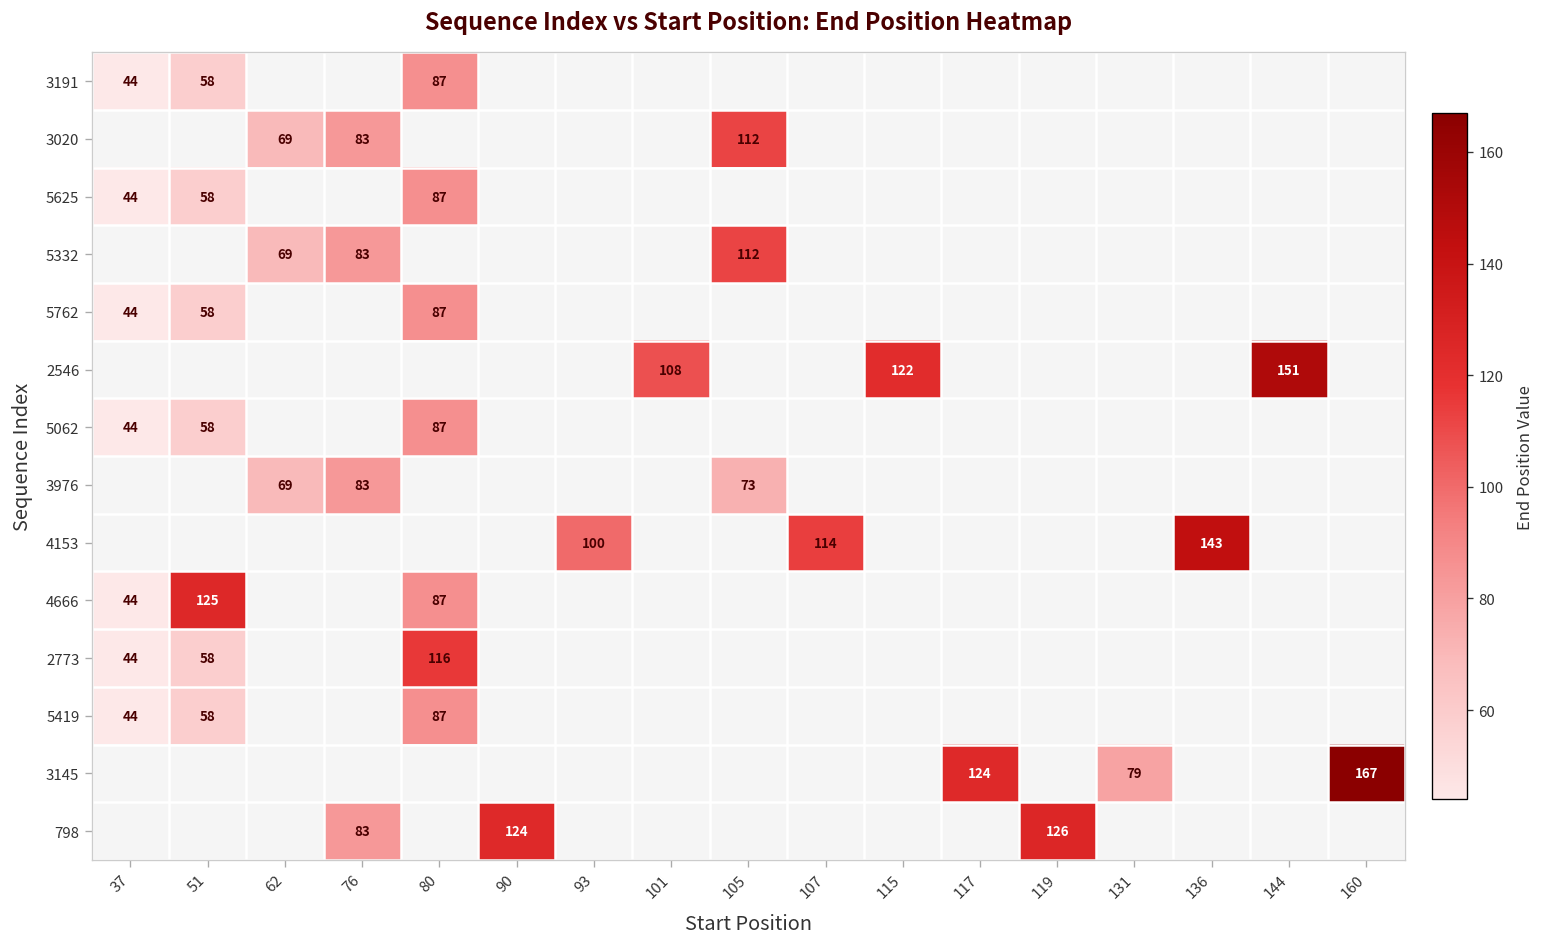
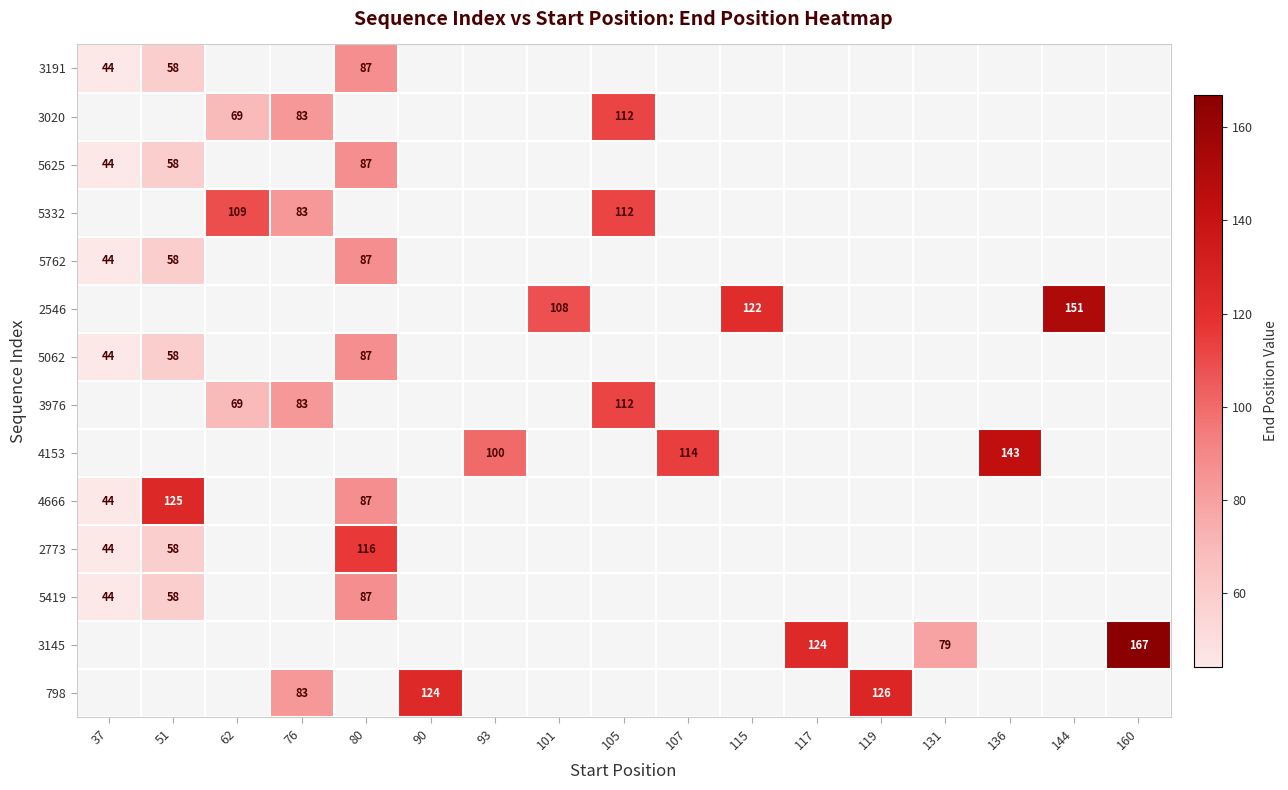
  {
    "3191": {
      "37": 44,
      "51": 58,
      "80": 87
    },
    "3020": {
      "62": 69,
      "76": 83,
      "105": 112
    },
    "5625": {
      "37": 44,
      "51": 58,
      "80": 87
    },
    "5332": {
-     "62": 69,
+     "62": 109,
      "76": 83,
      "105": 112
    },
    "5762": {
      "37": 44,
      "51": 58,
      "80": 87
    },
    "2546": {
      "101": 108,
      "115": 122,
      "144": 151
    },
    "5062": {
      "37": 44,
      "51": 58,
      "80": 87
    },
    "3976": {
      "62": 69,
      "76": 83,
-     "105": 73
+     "105": 112
    },
    "4153": {
      "93": 100,
      "107": 114,
      "136": 143
    },
    "4666": {
      "37": 44,
      "51": 125,
      "80": 87
    },
    "2773": {
      "37": 44,
      "51": 58,
      "80": 116
    },
    "5419": {
      "37": 44,
      "51": 58,
      "80": 87
    },
    "3145": {
      "117": 124,
      "131": 79,
      "160": 167
    },
    "798": {
      "76": 83,
      "90": 124,
      "119": 126
    }
  }
